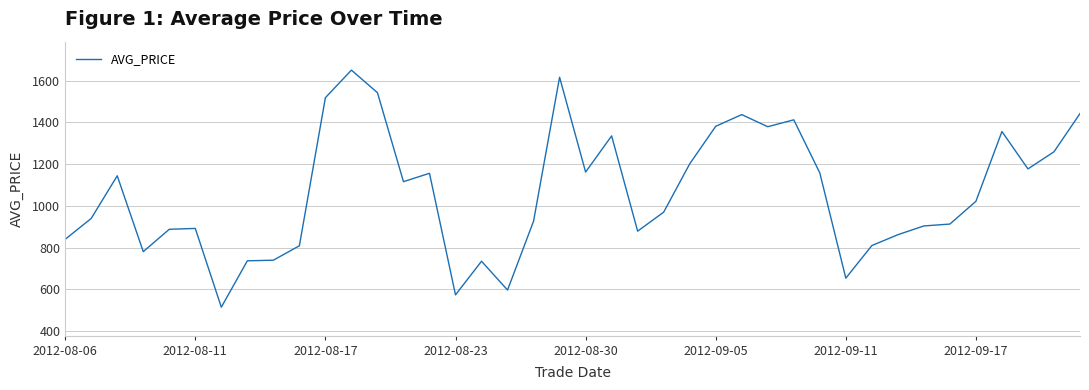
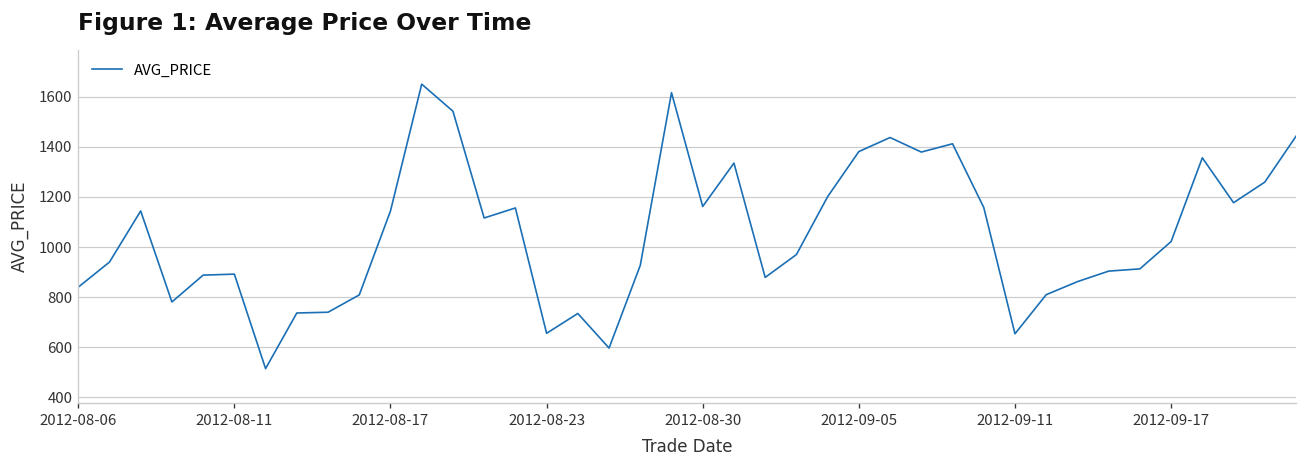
  {
    "2012-08-06": 840,
    "2012-08-11": 890,
-   "2012-08-17": 1520,
-   "2012-08-23": 570,
+   "2012-08-17": 1140,
+   "2012-08-23": 660,
    "2012-08-30": 1160,
    "2012-09-05": 1380,
    "2012-09-11": 650,
    "2012-09-17": 1020
  }
